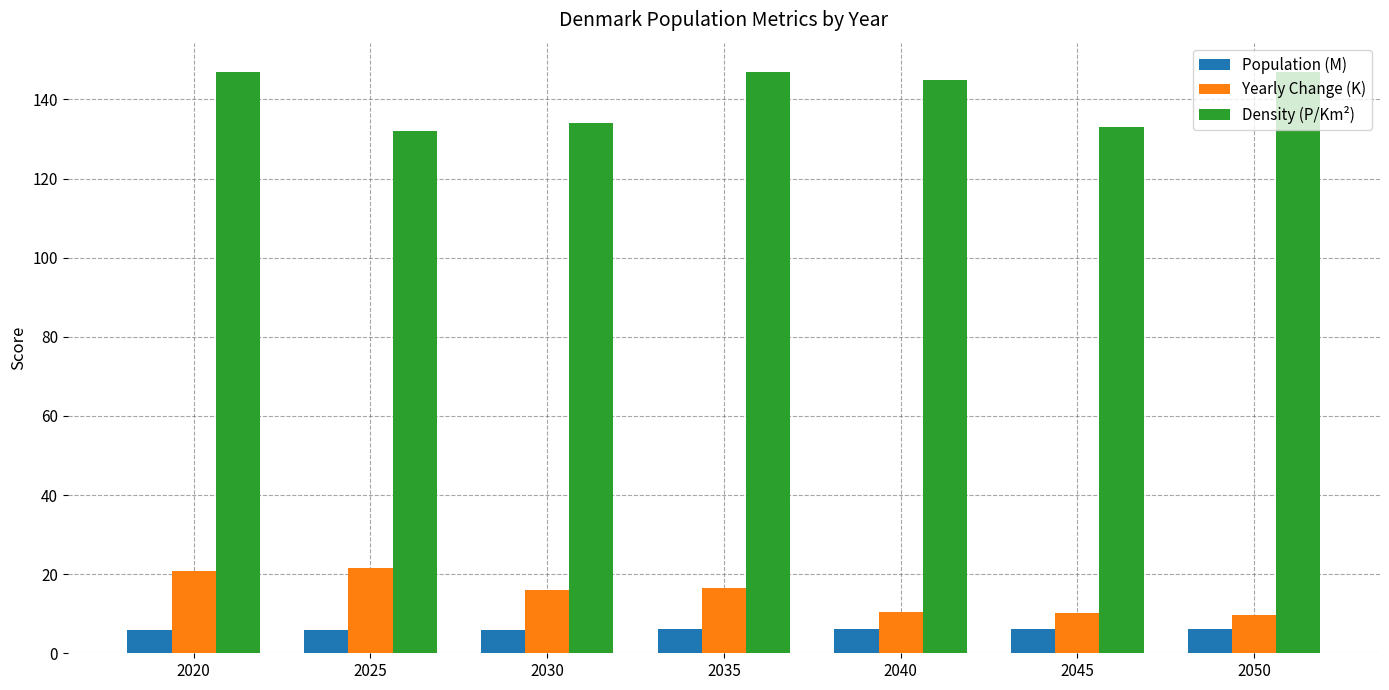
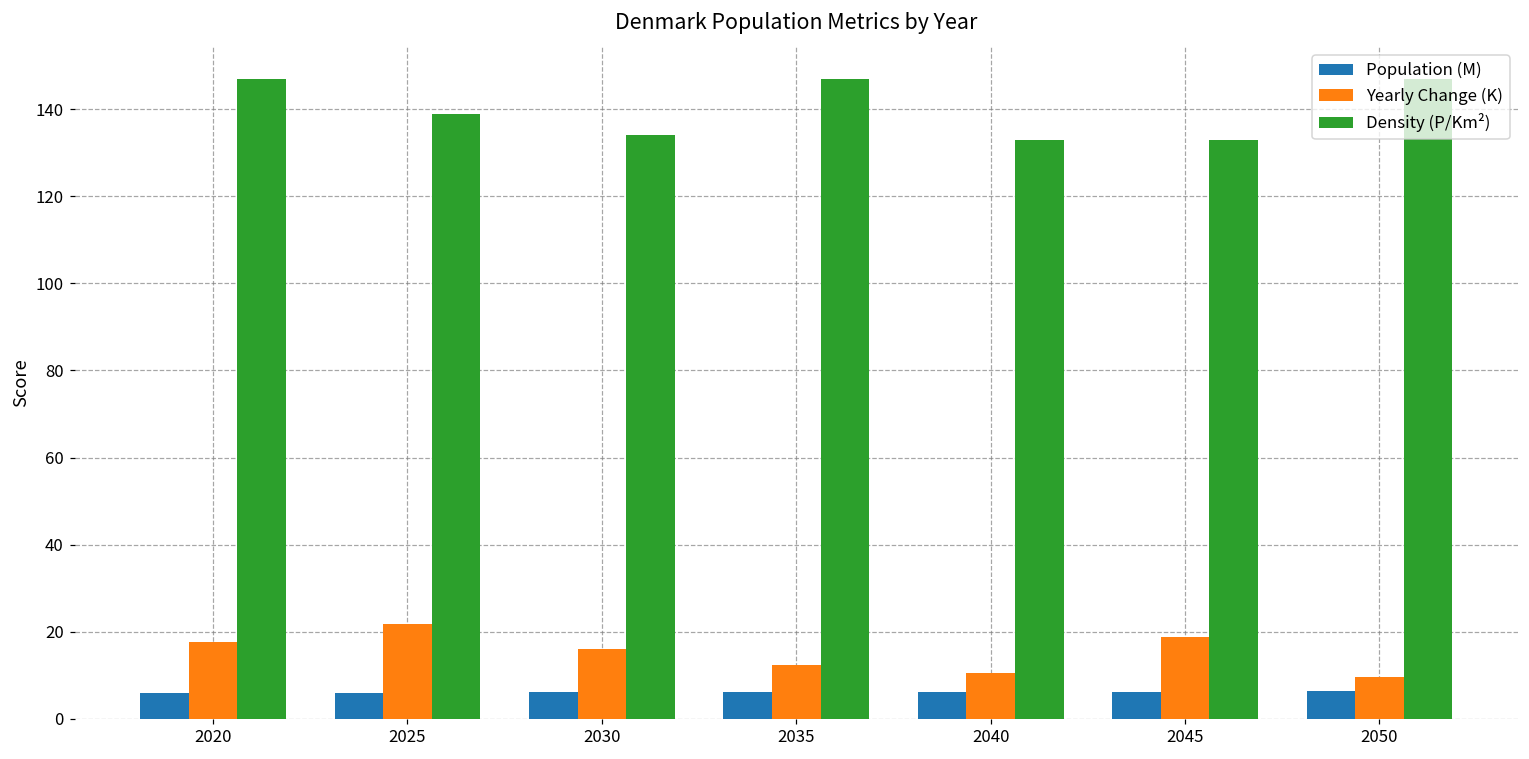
  {
    "Population (M)": {
      "2020": 6,
      "2025": 6,
      "2030": 6,
      "2035": 6,
      "2040": 6,
      "2045": 6,
      "2050": 6
    },
    "Yearly Change (K)": {
-     "2020": 21,
+     "2020": 18,
      "2025": 22,
      "2030": 16,
-     "2035": 16,
+     "2035": 12,
      "2040": 10,
-     "2045": 10,
+     "2045": 19,
      "2050": 10
    },
    "Density (P/Km²)": {
      "2020": 147,
-     "2025": 132,
+     "2025": 139,
      "2030": 134,
      "2035": 147,
-     "2040": 145,
+     "2040": 133,
      "2045": 133
    }
  }
